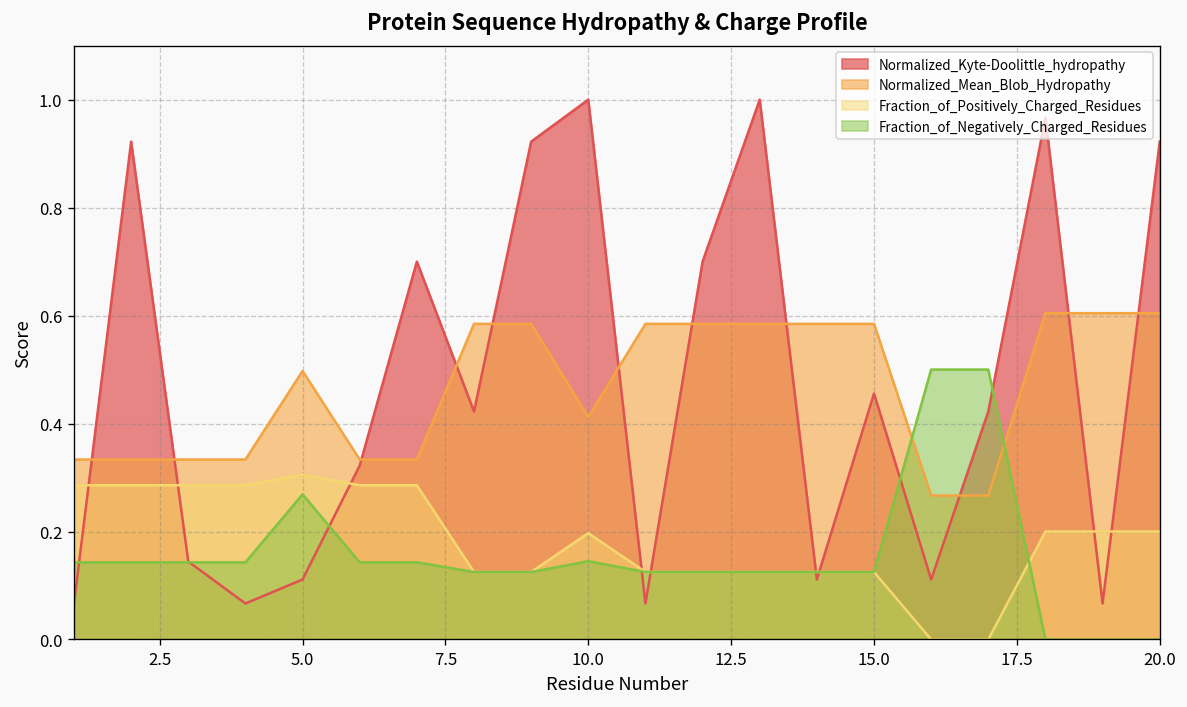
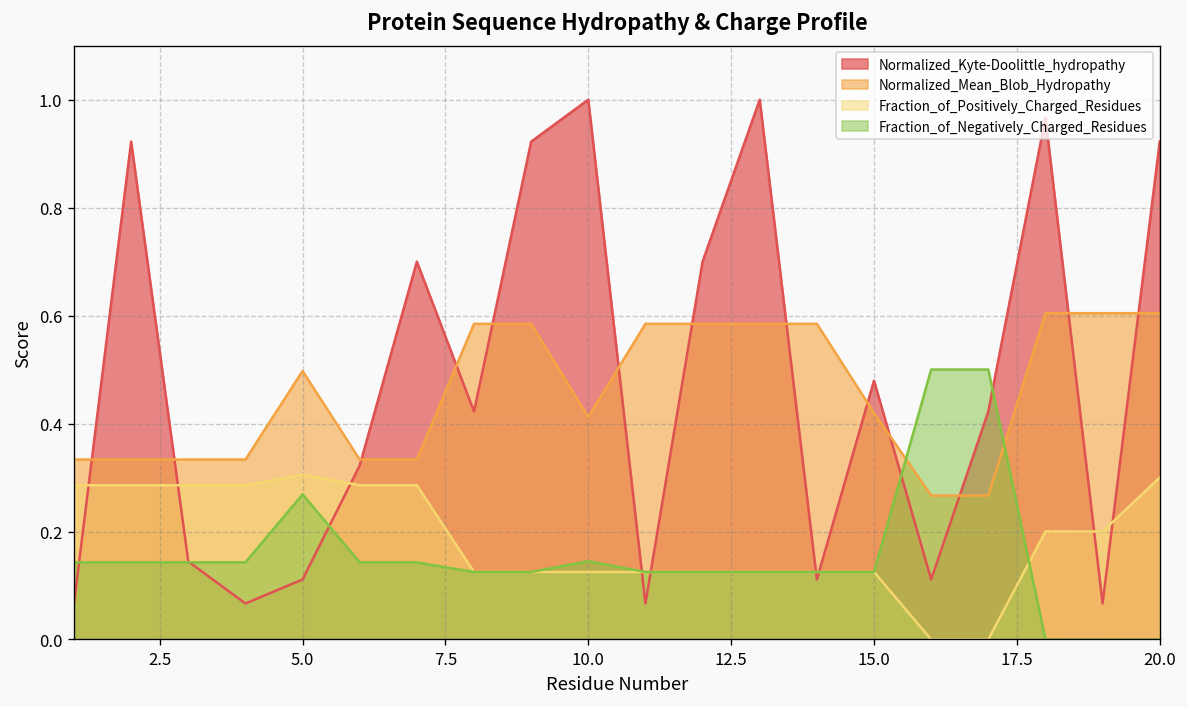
  {
    "Normalized_Kyte-Doolittle_hydropathy": {
      "5.0": 0.11,
      "10.0": 1.00,
-     "15.0": 0.46,
+     "15.0": 0.48,
      "20.0": 0.92
    },
    "Normalized_Mean_Blob_Hydropathy": {
      "5.0": 0.50,
      "10.0": 0.41,
-     "15.0": 0.58,
+     "15.0": 0.42,
      "20.0": 0.60
    },
    "Fraction_of_Positively_Charged_Residues": {
      "5.0": 0.31,
-     "10.0": 0.20,
-     "20.0": 0.2
+     "10.0": 0.13,
+     "20.0": 0.3
    },
    "Fraction_of_Negatively_Charged_Residues": {
      "5.0": 0.27,
      "10.0": 0.15,
      "20.0": 0.00
    }
  }
